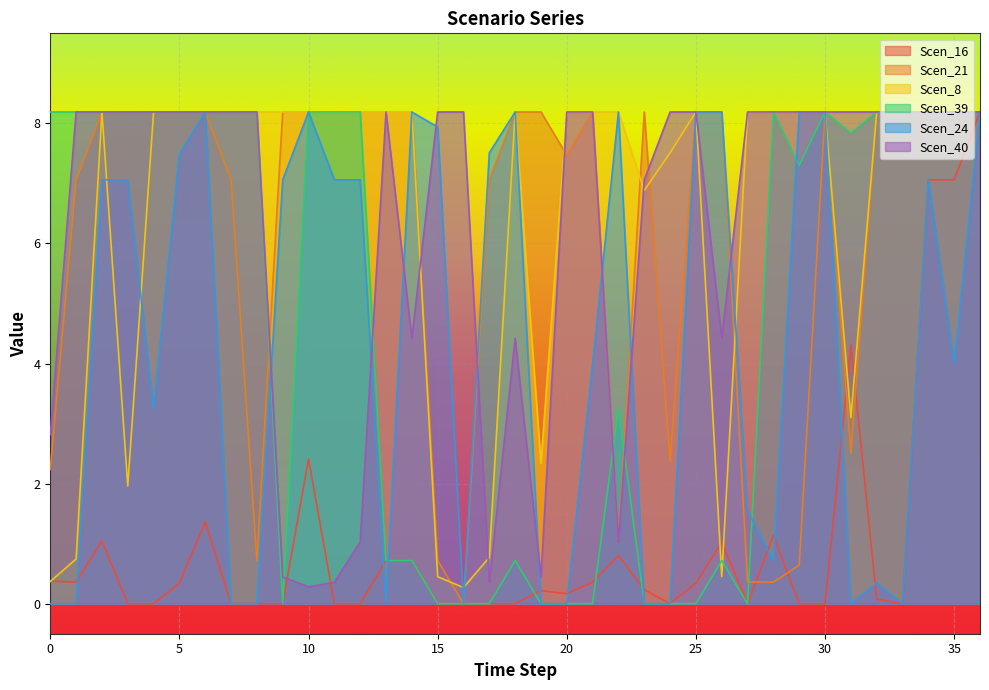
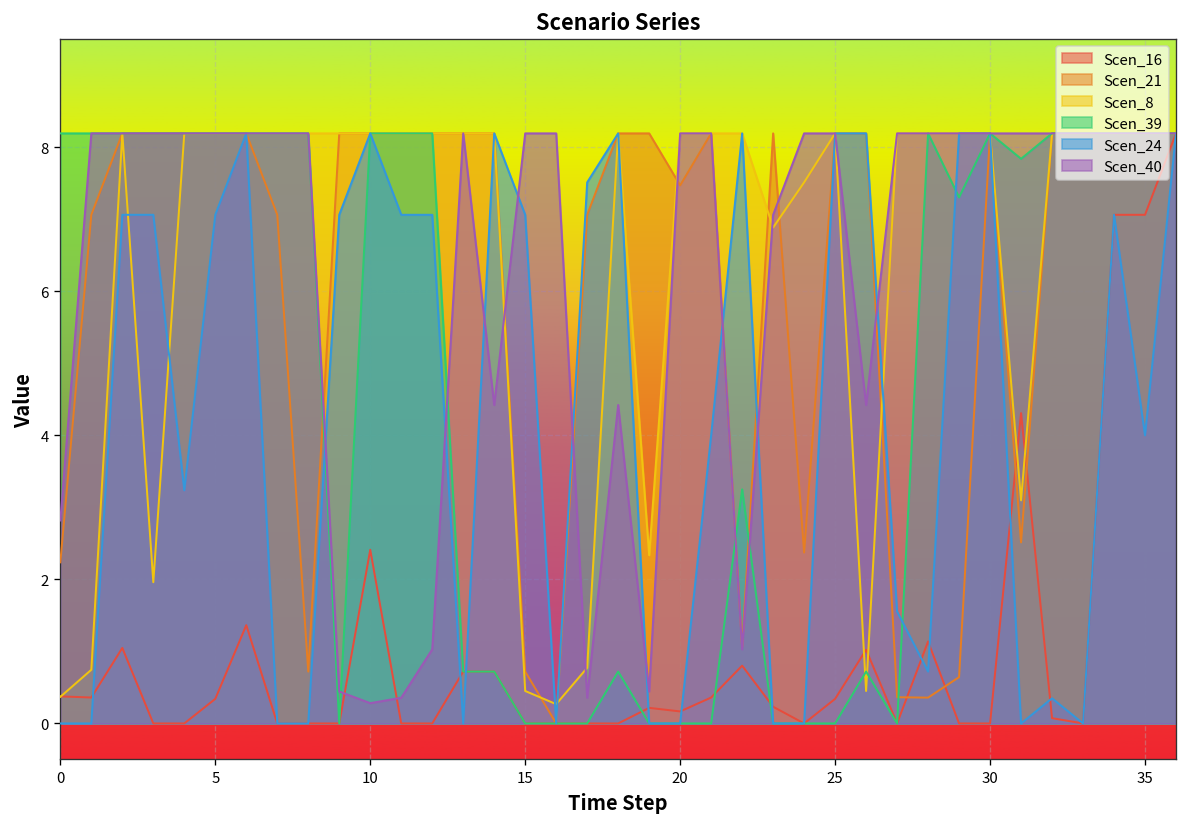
  {
    "Scen_8": {
      "15": 0.5
    },
    "Scen_39": {
      "0": 8.2,
      "25": 0.0
    },
    "Scen_24": {
      "0": 0.0,
-     "5": 7.5,
-     "15": 7.9,
+     "5": 7.1,
+     "15": 7.1,
      "35": 4.0
    },
    "Scen_40": {
      "0": 2.8,
      "10": 0.3,
      "15": 8.2
    }
  }
